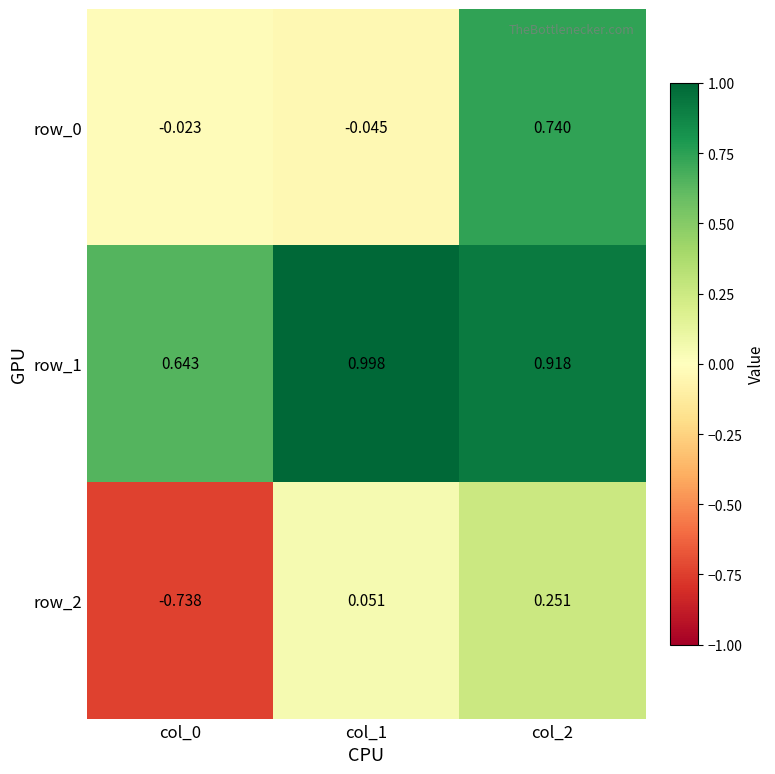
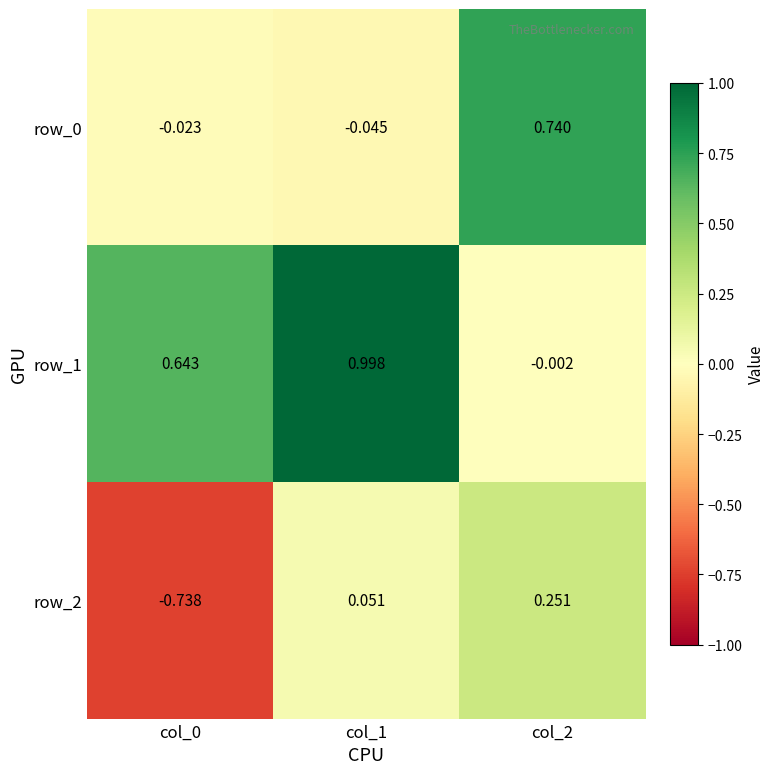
  {
    "row_0": {
      "col_0": -0.023,
      "col_1": -0.045
    },
    "row_1": {
      "col_0": 0.643,
      "col_1": 0.998,
-     "col_2": 0.918
+     "col_2": -0.002
    },
    "row_2": {
      "col_0": -0.738,
      "col_1": 0.051,
      "col_2": 0.251
    }
  }
